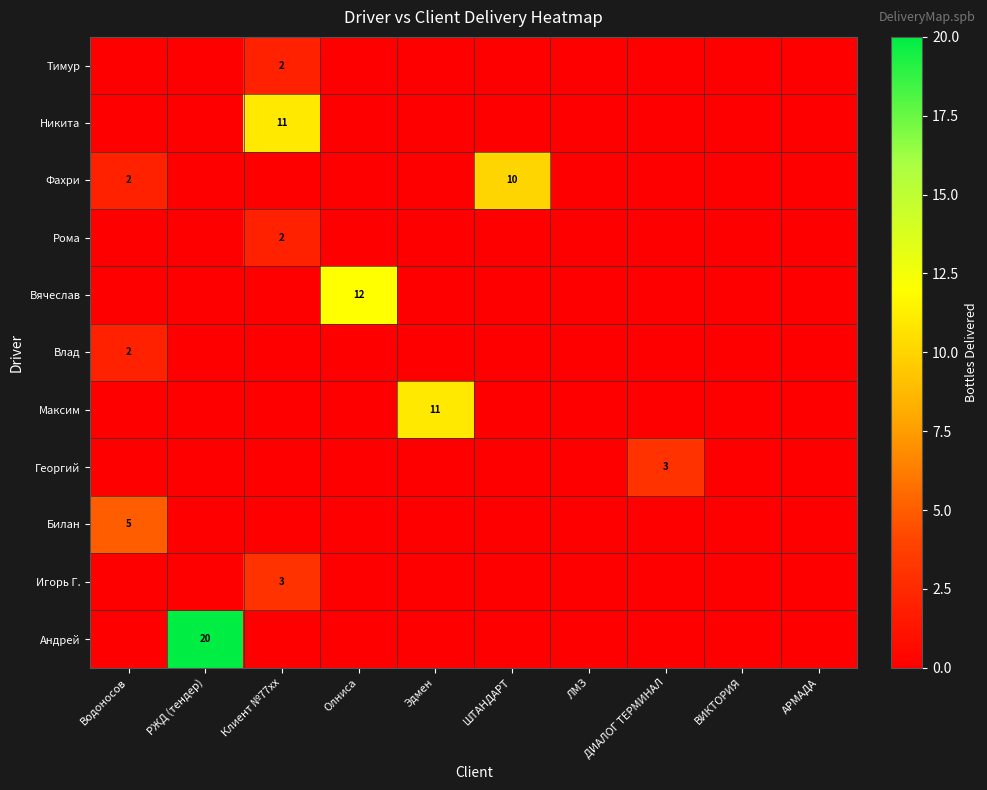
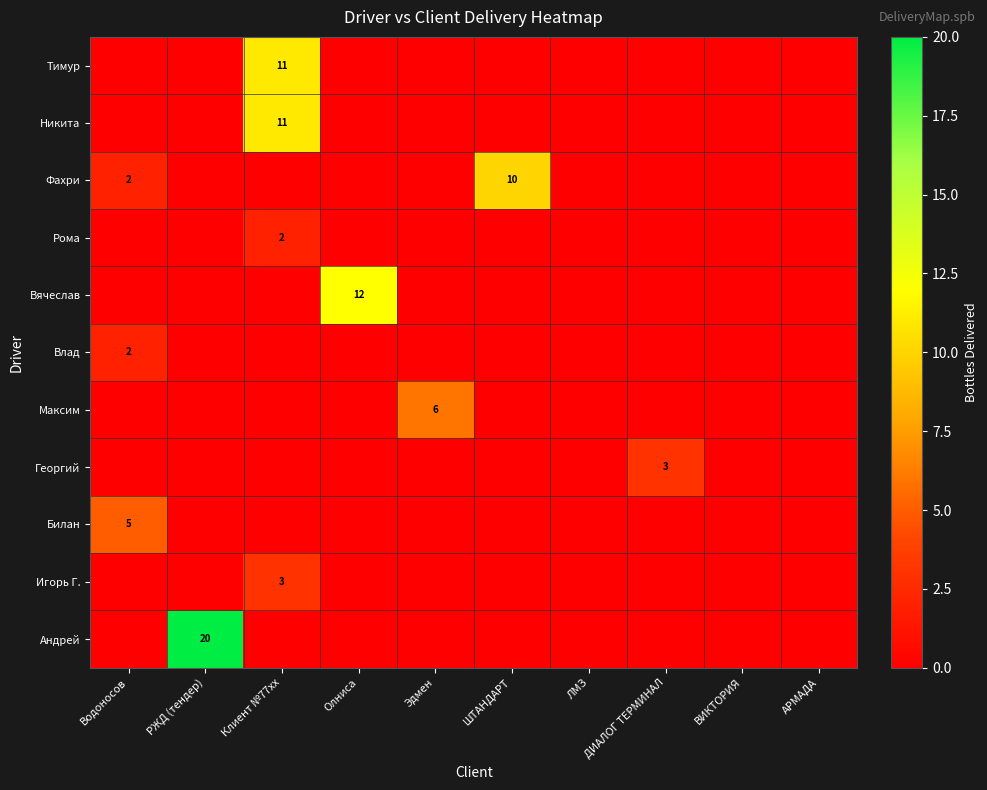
  {
    "Тимур": {
-     "Клиент №77xx": 2
+     "Клиент №77xx": 11
    },
    "Никита": {
      "Клиент №77xx": 11
    },
    "Фахри": {
      "Водоносов": 2,
      "ШТАНДАРТ": 10
    },
    "Рома": {
      "Клиент №77xx": 2
    },
    "Вячеслав": {
      "Олниса": 12
    },
    "Влад": {
      "Водоносов": 2
    },
    "Максим": {
-     "Эдмен": 11
+     "Эдмен": 6
    },
    "Георгий": {
      "ДИАЛОГ ТЕРМИНАЛ": 3
    },
    "Билан": {
      "Водоносов": 5
    },
    "Игорь Г.": {
      "Клиент №77xx": 3
    },
    "Андрей": {
      "РЖД (тендер)": 20
    }
  }
